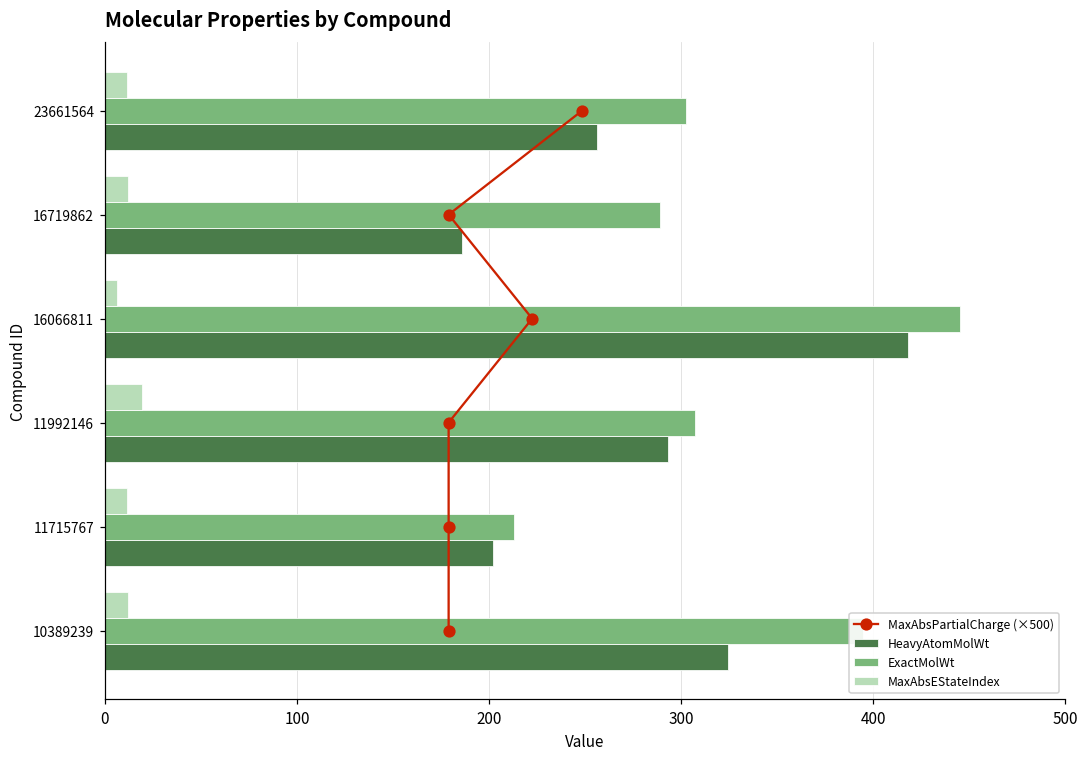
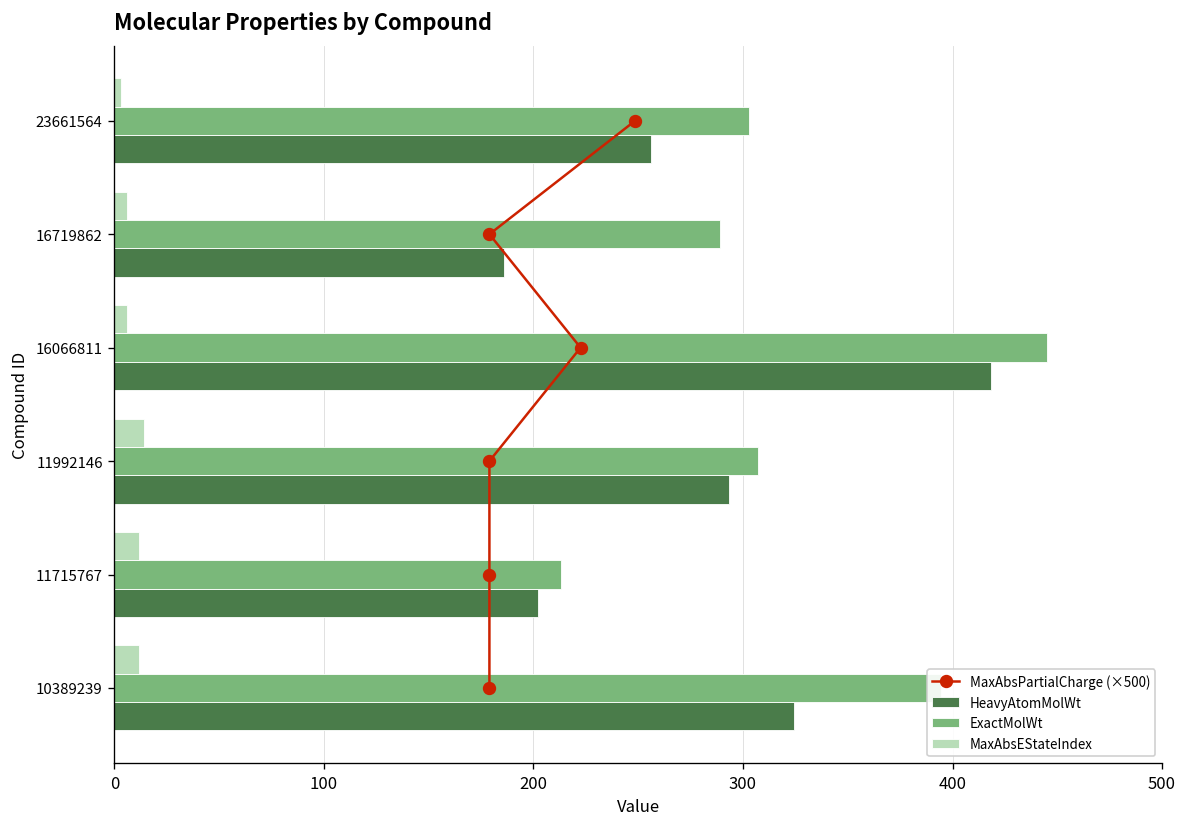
  {
    "HeavyAtomMolWt": {
      "23661564": 256,
      "16719862": 186,
      "16066811": 418,
      "11992146": 293,
      "11715767": 202,
      "10389239": 324
    },
    "ExactMolWt": {
      "23661564": 303,
      "16719862": 289,
      "16066811": 445,
      "11992146": 307,
      "11715767": 213
    },
    "MaxAbsEStateIndex": {
-     "23661564": 12,
-     "16719862": 12,
+     "23661564": 3,
+     "16719862": 6,
      "16066811": 6,
-     "11992146": 19,
+     "11992146": 14,
      "11715767": 12,
      "10389239": 12
    }
  }
